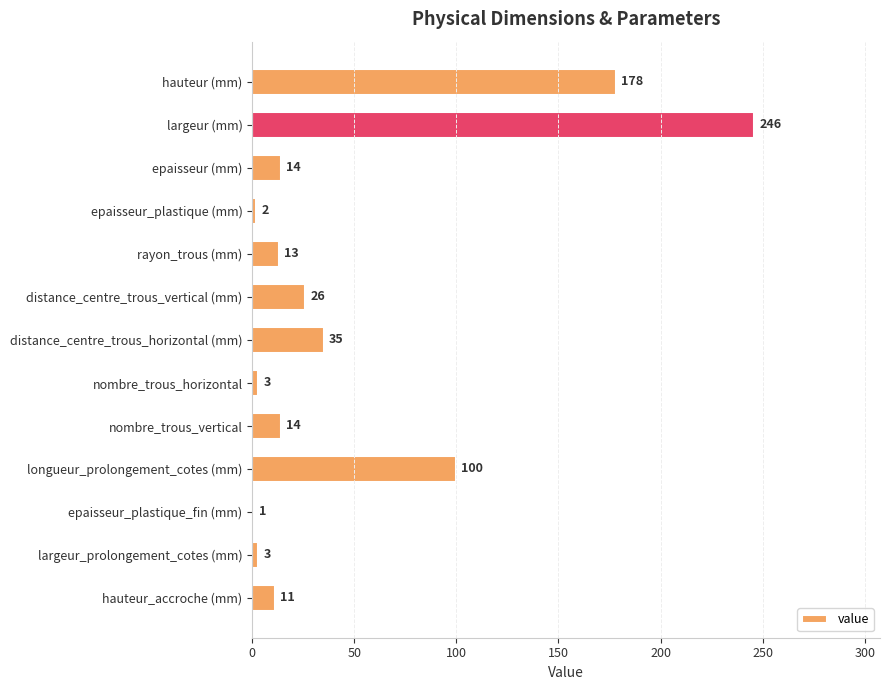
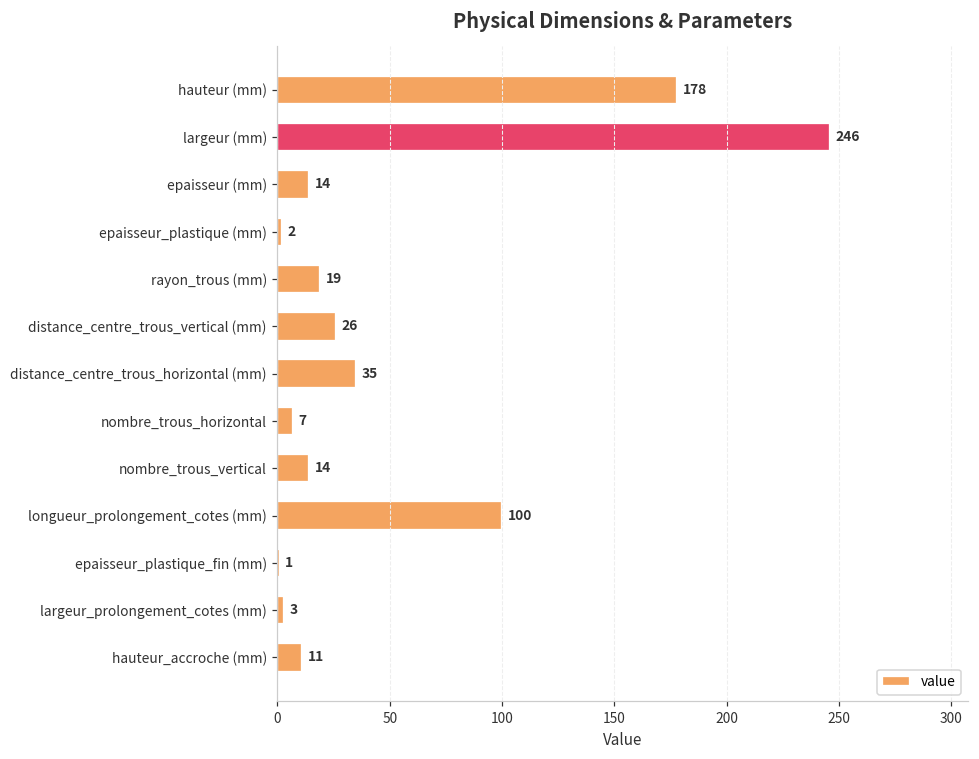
  {
    "hauteur (mm)": 178,
    "largeur (mm)": 246,
    "epaisseur (mm)": 14,
    "epaisseur_plastique (mm)": 2,
-   "rayon_trous (mm)": 13,
+   "rayon_trous (mm)": 19,
    "distance_centre_trous_vertical (mm)": 26,
    "distance_centre_trous_horizontal (mm)": 35,
-   "nombre_trous_horizontal": 3,
+   "nombre_trous_horizontal": 7,
    "nombre_trous_vertical": 14,
    "longueur_prolongement_cotes (mm)": 100,
    "epaisseur_plastique_fin (mm)": 1,
    "largeur_prolongement_cotes (mm)": 3,
    "hauteur_accroche (mm)": 11
  }
